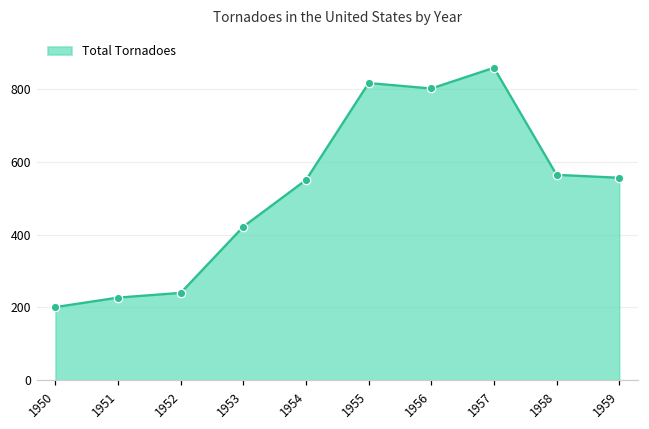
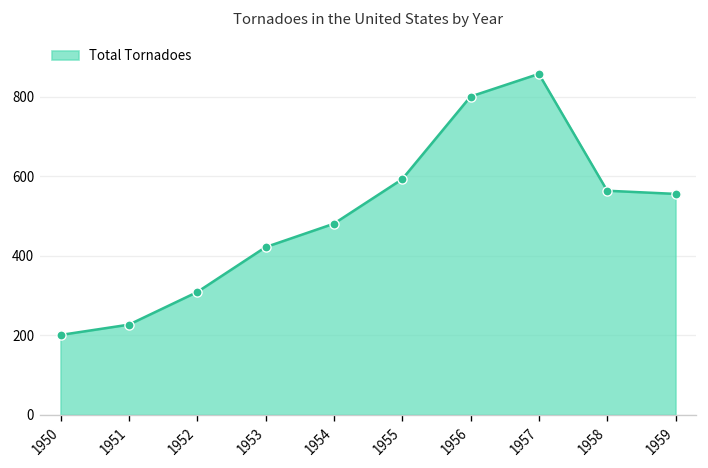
  {
    "1950": 200,
    "1951": 230,
-   "1952": 240,
+   "1952": 310,
    "1953": 420,
-   "1954": 550,
-   "1955": 820,
+   "1954": 480,
+   "1955": 590,
    "1956": 800,
    "1957": 860,
    "1958": 560,
    "1959": 560
  }
